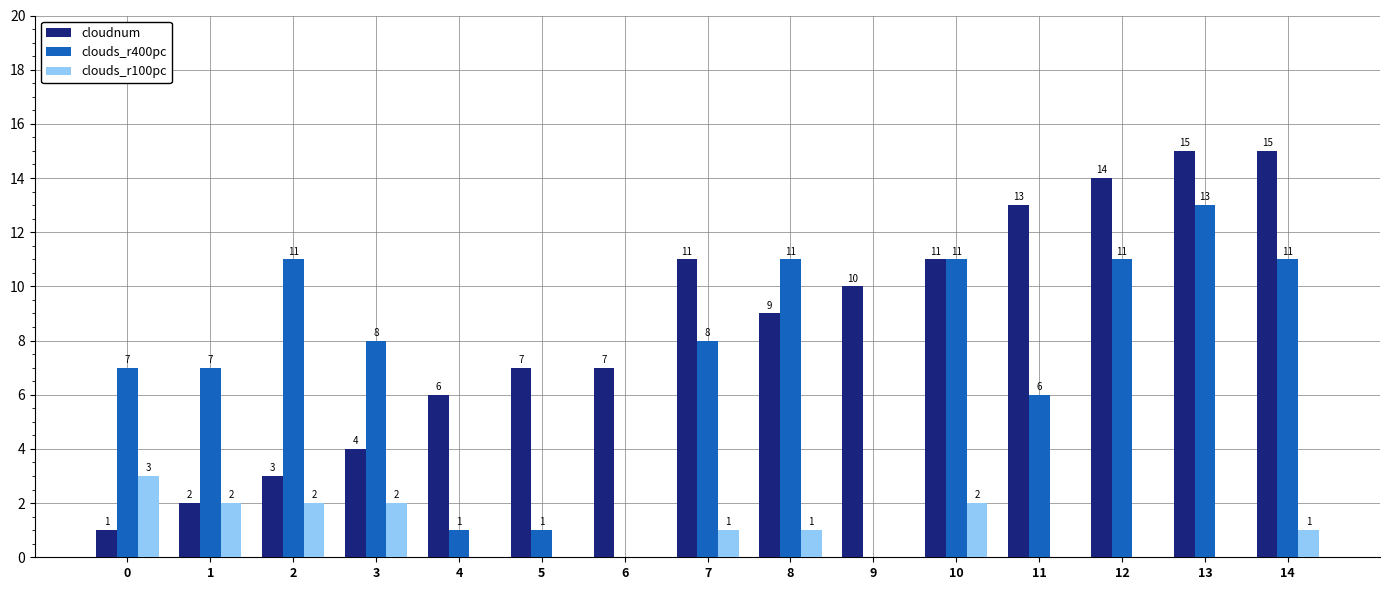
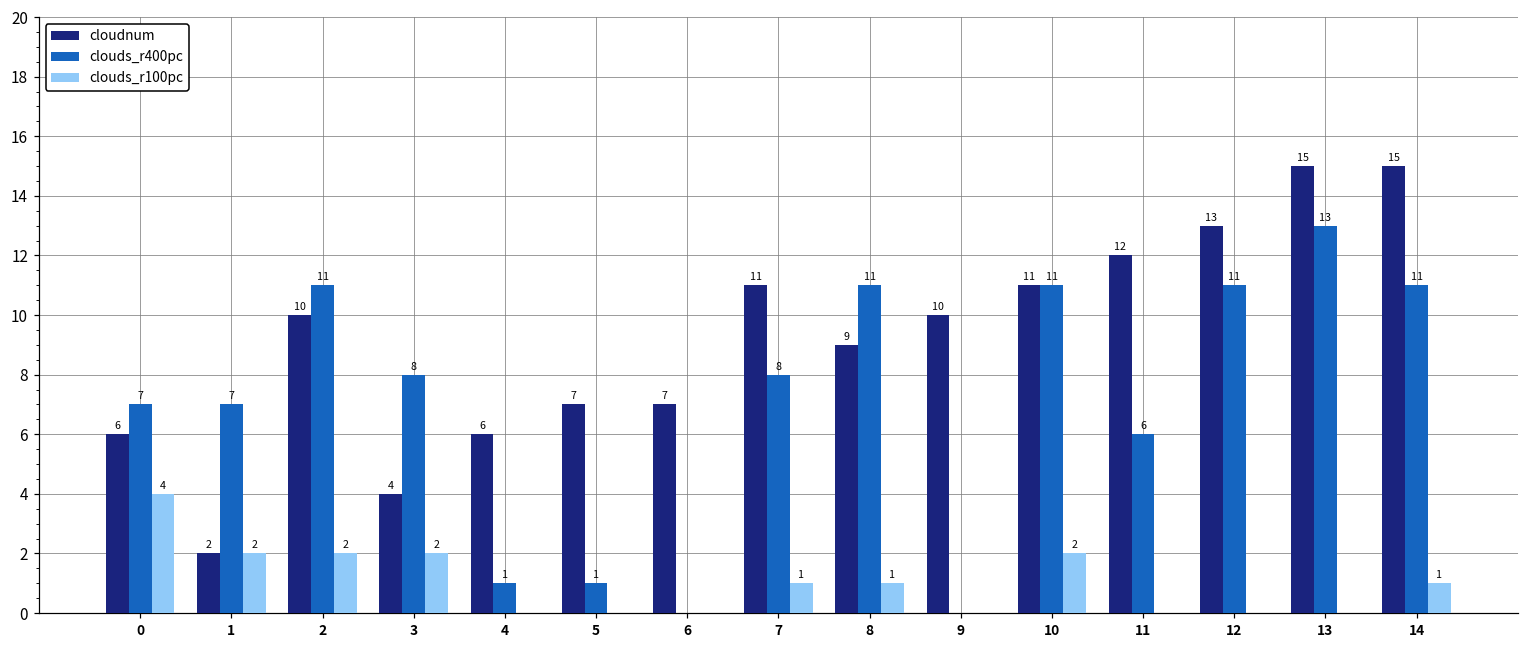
  {
    "cloudnum": {
-     "0": 1,
+     "0": 6,
      "1": 2,
-     "2": 3,
+     "2": 10,
      "3": 4,
      "4": 6,
      "5": 7,
      "6": 7,
      "7": 11,
      "8": 9,
      "9": 10,
      "10": 11,
-     "11": 13,
-     "12": 14,
+     "11": 12,
+     "12": 13,
      "13": 15,
      "14": 15
    },
    "clouds_r400pc": {
      "0": 7,
      "1": 7,
      "2": 11,
      "3": 8,
      "4": 1,
      "5": 1,
      "7": 8,
      "8": 11,
      "10": 11,
      "11": 6,
      "12": 11,
      "13": 13,
      "14": 11
    },
    "clouds_r100pc": {
-     "0": 3,
+     "0": 4,
      "1": 2,
      "2": 2,
      "3": 2,
      "7": 1,
      "8": 1,
      "10": 2,
      "14": 1
    }
  }
